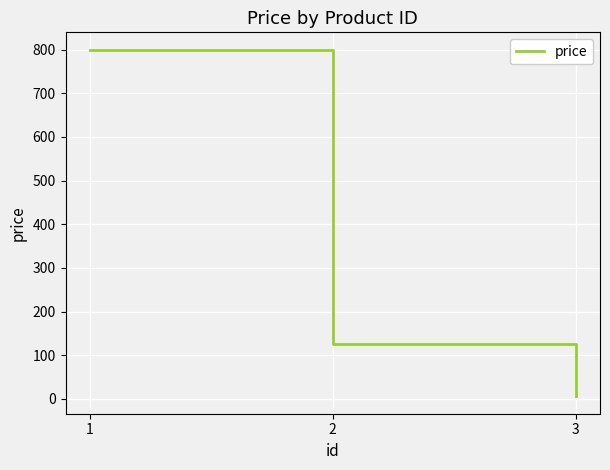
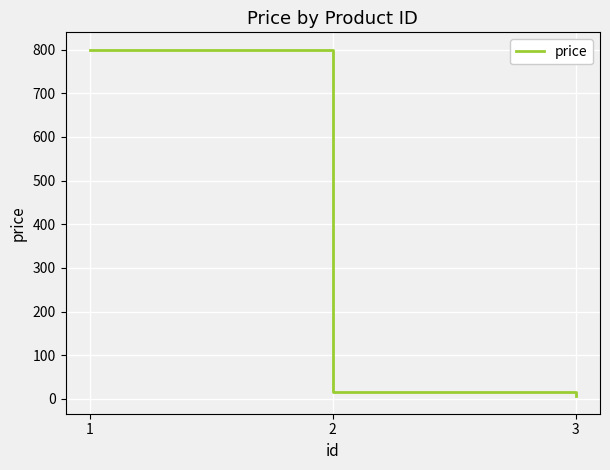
  {
    "1": 800,
-   "2": 130,
+   "2": 20,
    "3": 10
  }
